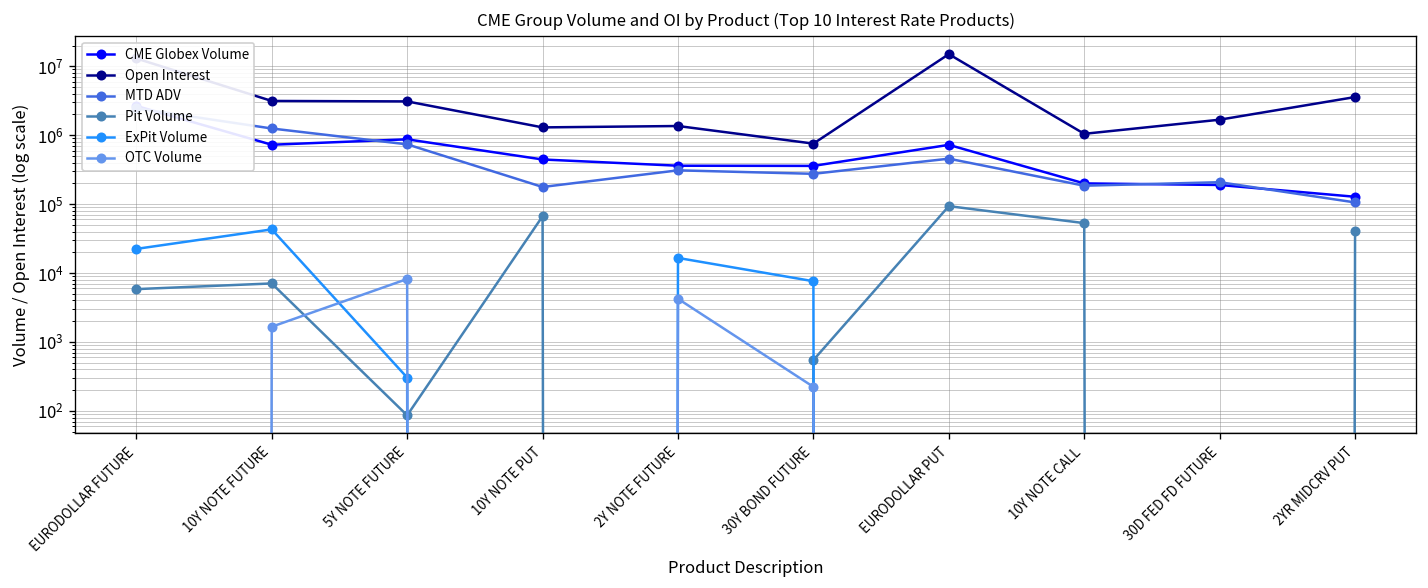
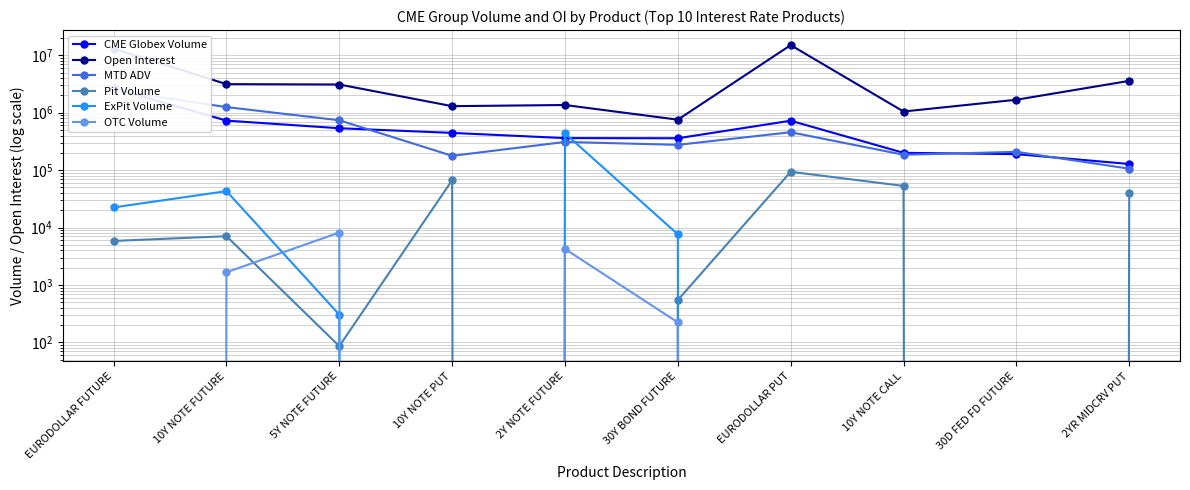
  {
    "CME Globex Volume": {
      "10Y NOTE FUTURE": 700000,
-     "5Y NOTE FUTURE": 900000,
+     "5Y NOTE FUTURE": 500000,
      "10Y NOTE PUT": 400000,
      "2Y NOTE FUTURE": 400000,
      "30Y BOND FUTURE": 400000,
      "EURODOLLAR PUT": 700000,
      "2YR MIDCRV PUT": 130000
    },
    "Open Interest": {
      "10Y NOTE FUTURE": 3000000,
      "5Y NOTE FUTURE": 3000000,
      "10Y NOTE PUT": 1300000,
      "2Y NOTE FUTURE": 1400000,
      "30Y BOND FUTURE": 800000,
      "EURODOLLAR PUT": 15000000,
      "10Y NOTE CALL": 1000000,
      "30D FED FD FUTURE": 1700000,
      "2YR MIDCRV PUT": 4000000
    },
    "ExPit Volume": {
      "EURODOLLAR FUTURE": 22000,
      "10Y NOTE FUTURE": 40000,
      "5Y NOTE FUTURE": 300,
-     "2Y NOTE FUTURE": 17000,
+     "2Y NOTE FUTURE": 400000,
      "30Y BOND FUTURE": 8000
    }
  }
